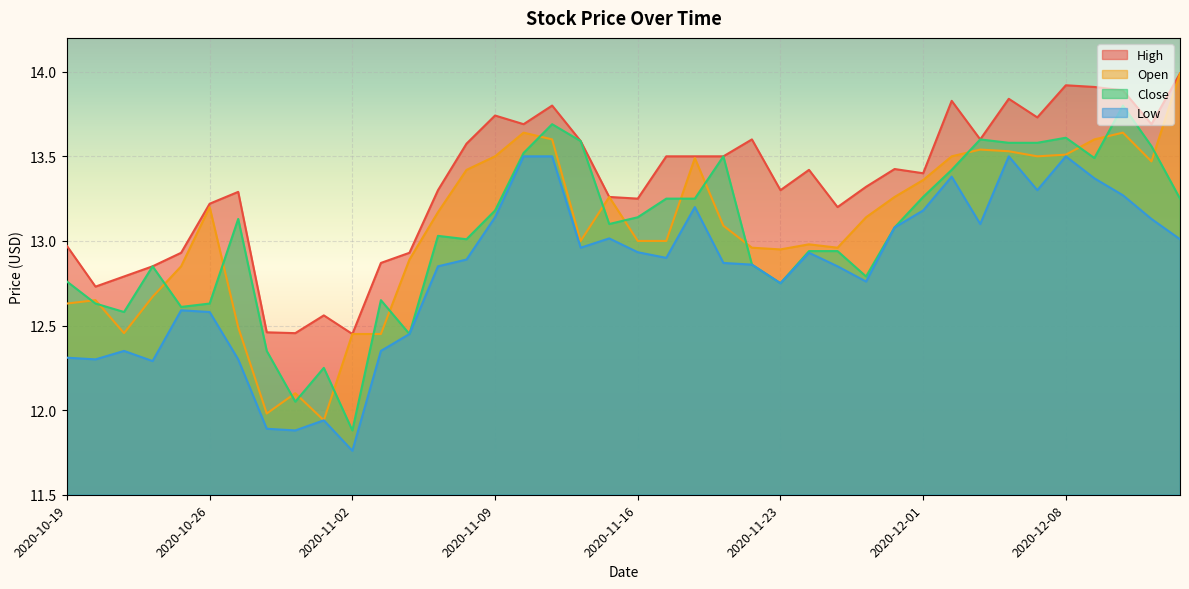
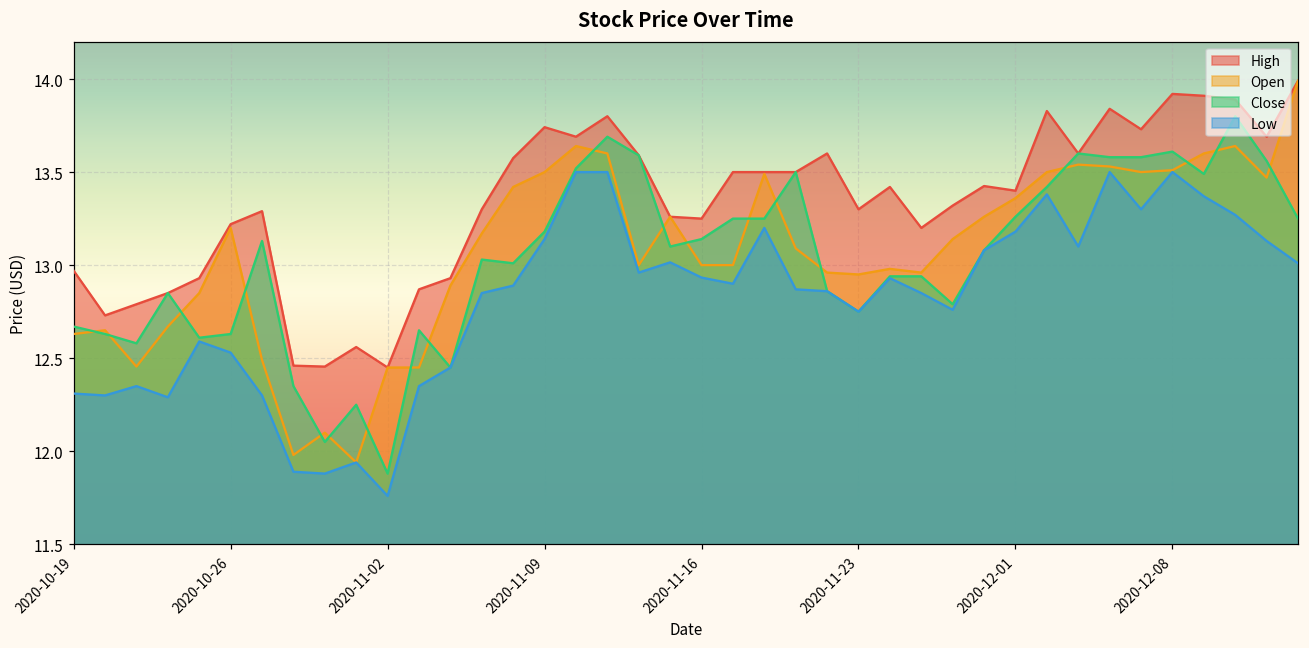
  {
    "High": {
      "2020-10-19": 12.97,
      "2020-10-26": 13.22,
      "2020-11-09": 13.74,
      "2020-11-16": 13.25,
      "2020-11-23": 13.30,
      "2020-12-01": 13.40,
      "2020-12-08": 13.92
    },
    "Open": {
      "2020-10-19": 12.63,
      "2020-10-26": 13.20,
      "2020-11-09": 13.50,
      "2020-11-16": 13.00,
      "2020-11-23": 12.95,
      "2020-12-01": 13.36
    },
    "Close": {
-     "2020-10-19": 12.76,
+     "2020-10-19": 12.67,
      "2020-10-26": 12.63,
      "2020-11-02": 11.88,
      "2020-11-09": 13.18,
      "2020-11-16": 13.14,
      "2020-12-01": 13.26,
      "2020-12-08": 13.61
    },
    "Low": {
      "2020-10-19": 12.31,
-     "2020-10-26": 12.58,
+     "2020-10-26": 12.53,
      "2020-11-02": 11.76,
      "2020-11-09": 13.14,
      "2020-11-16": 12.93,
      "2020-12-01": 13.18
    }
  }
